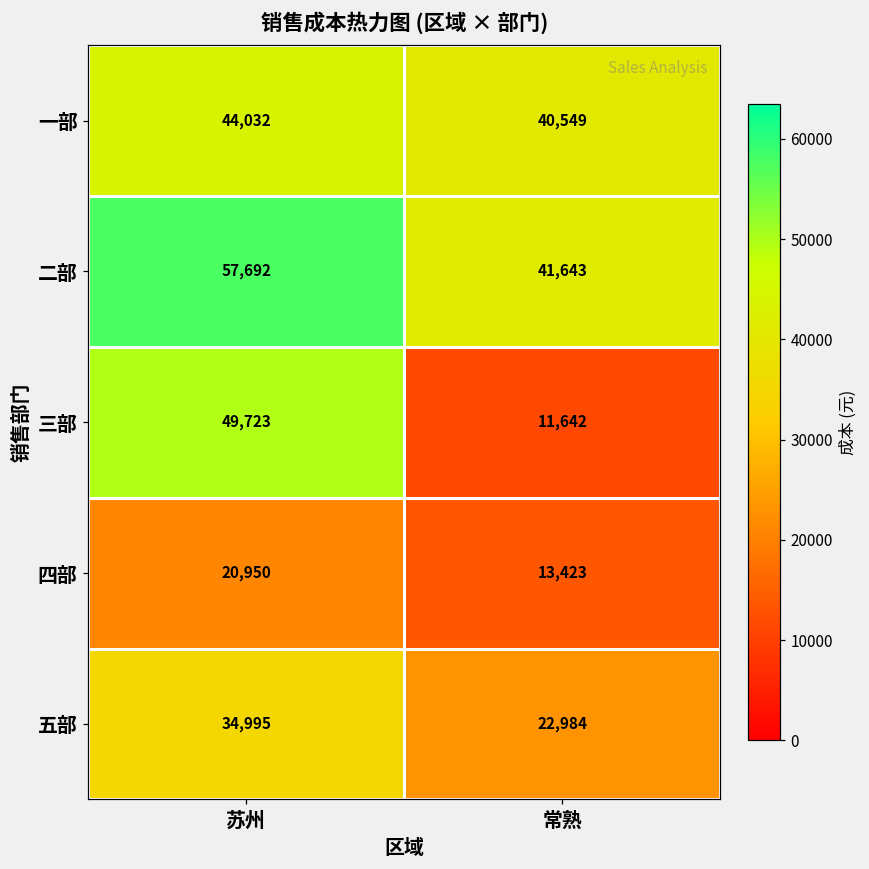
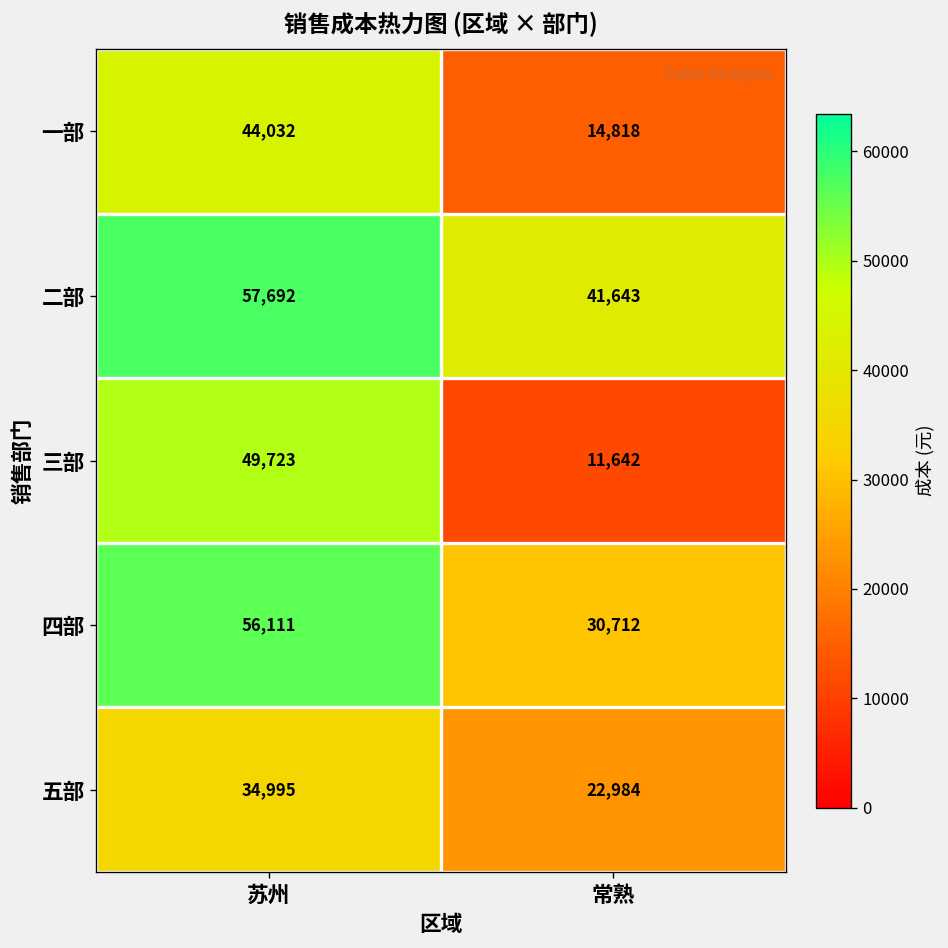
  {
    "一部": {
      "苏州": "44,032",
-     "常熟": "40,549"
+     "常熟": "14,818"
    },
    "二部": {
      "苏州": "57,692",
      "常熟": "41,643"
    },
    "三部": {
      "苏州": "49,723",
      "常熟": "11,642"
    },
    "四部": {
-     "苏州": "20,950",
-     "常熟": "13,423"
+     "苏州": "56,111",
+     "常熟": "30,712"
    },
    "五部": {
      "苏州": "34,995",
      "常熟": "22,984"
    }
  }
